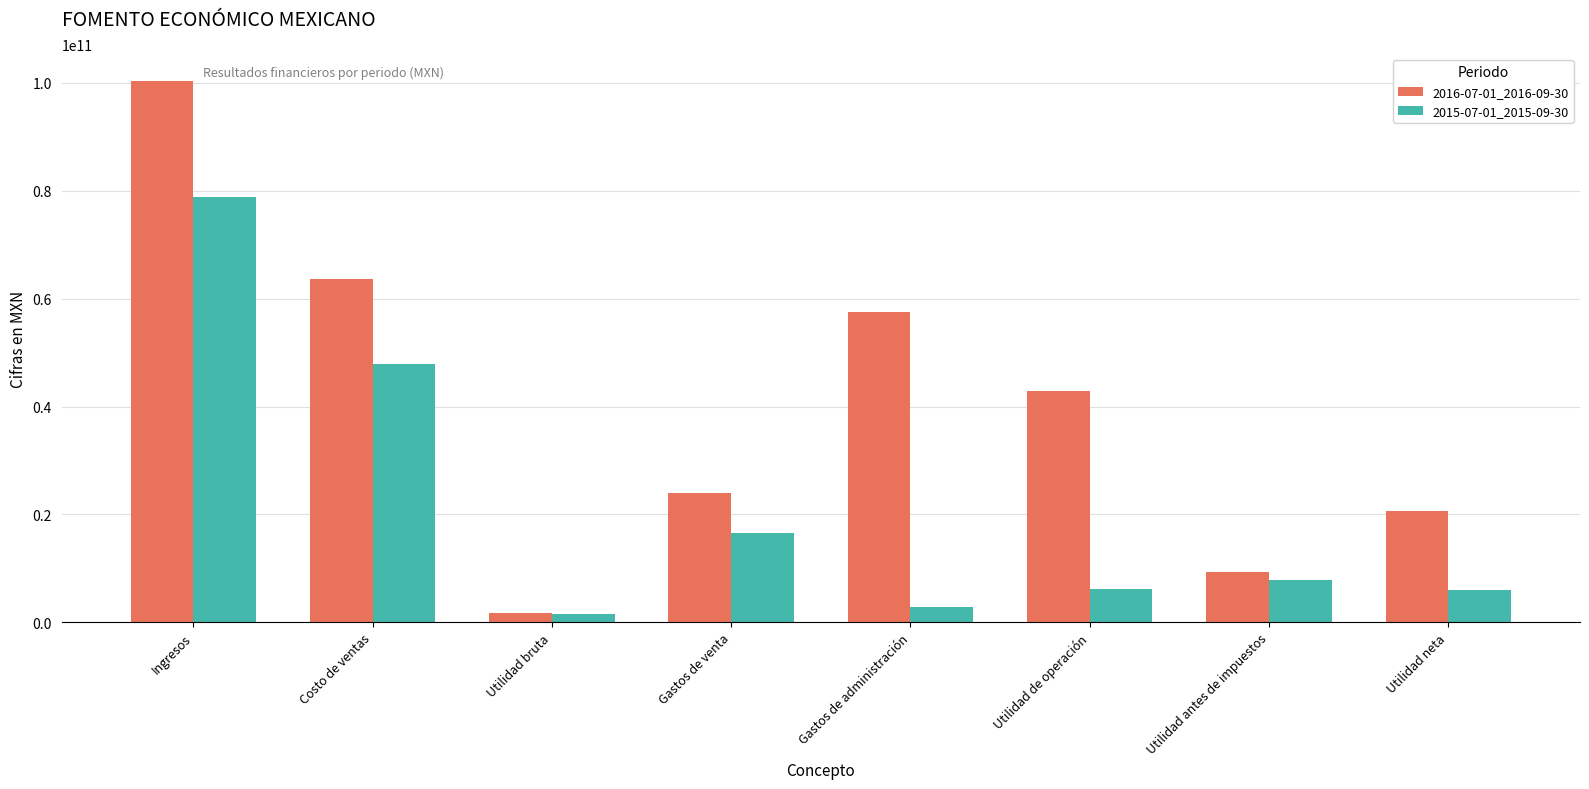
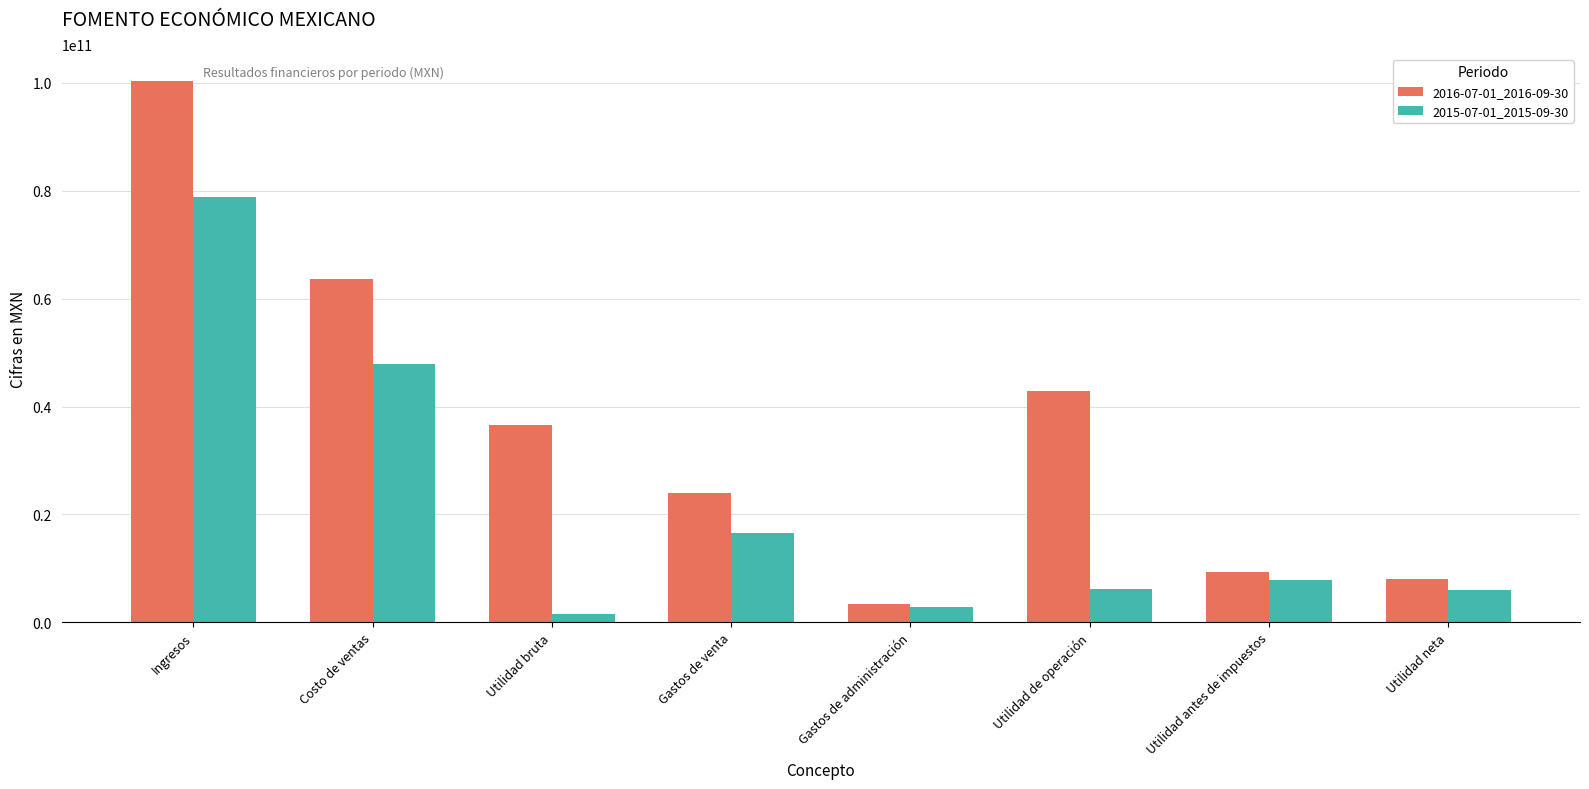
  {
    "2016-07-01_2016-09-30": {
      "Ingresos": 100000000000,
      "Costo de ventas": 64000000000,
-     "Utilidad bruta": 2000000000,
+     "Utilidad bruta": 37000000000,
      "Gastos de venta": 24000000000,
-     "Gastos de administración": 58000000000,
+     "Gastos de administración": 3000000000,
      "Utilidad de operación": 43000000000,
      "Utilidad antes de impuestos": 9000000000,
-     "Utilidad neta": 21000000000
+     "Utilidad neta": 8000000000
    },
    "2015-07-01_2015-09-30": {
      "Ingresos": 79000000000,
      "Costo de ventas": 48000000000,
      "Utilidad bruta": 2000000000,
      "Gastos de venta": 16000000000,
      "Gastos de administración": 3000000000,
      "Utilidad de operación": 6000000000,
      "Utilidad antes de impuestos": 8000000000,
      "Utilidad neta": 6000000000
    }
  }
